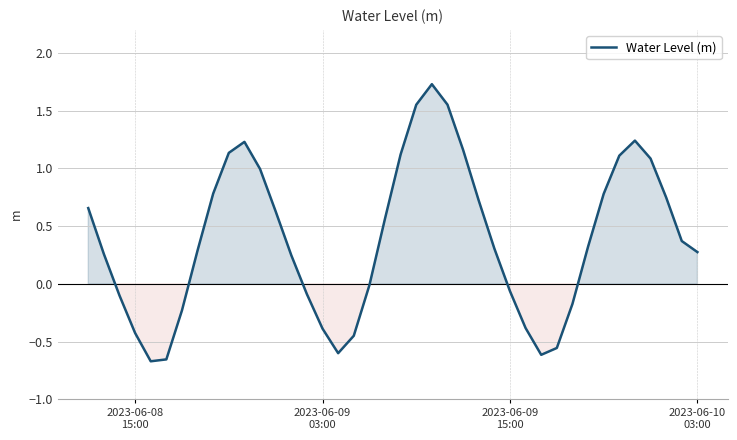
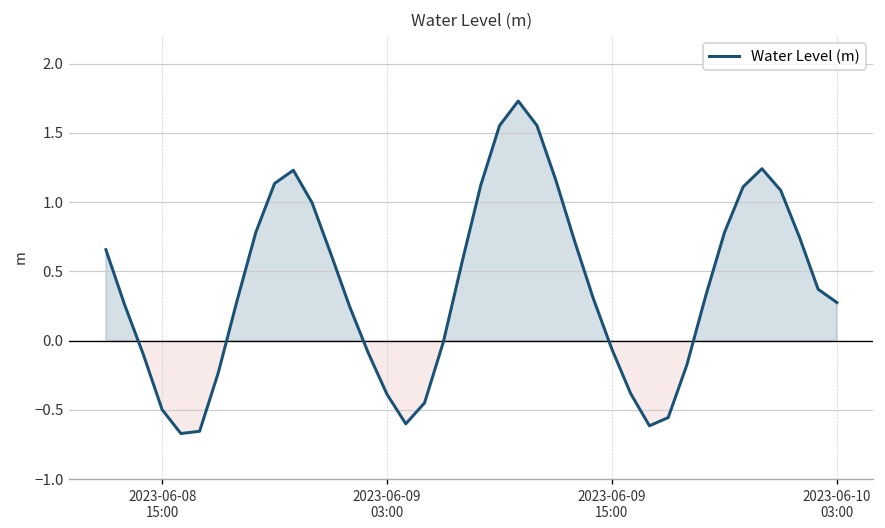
  {
-   "2023-06-08 15:00": -0.43,
+   "2023-06-08 15:00": -0.50,
    "2023-06-09 03:00": -0.39,
    "2023-06-09 15:00": -0.06,
    "2023-06-10 03:00": 0.28
  }
